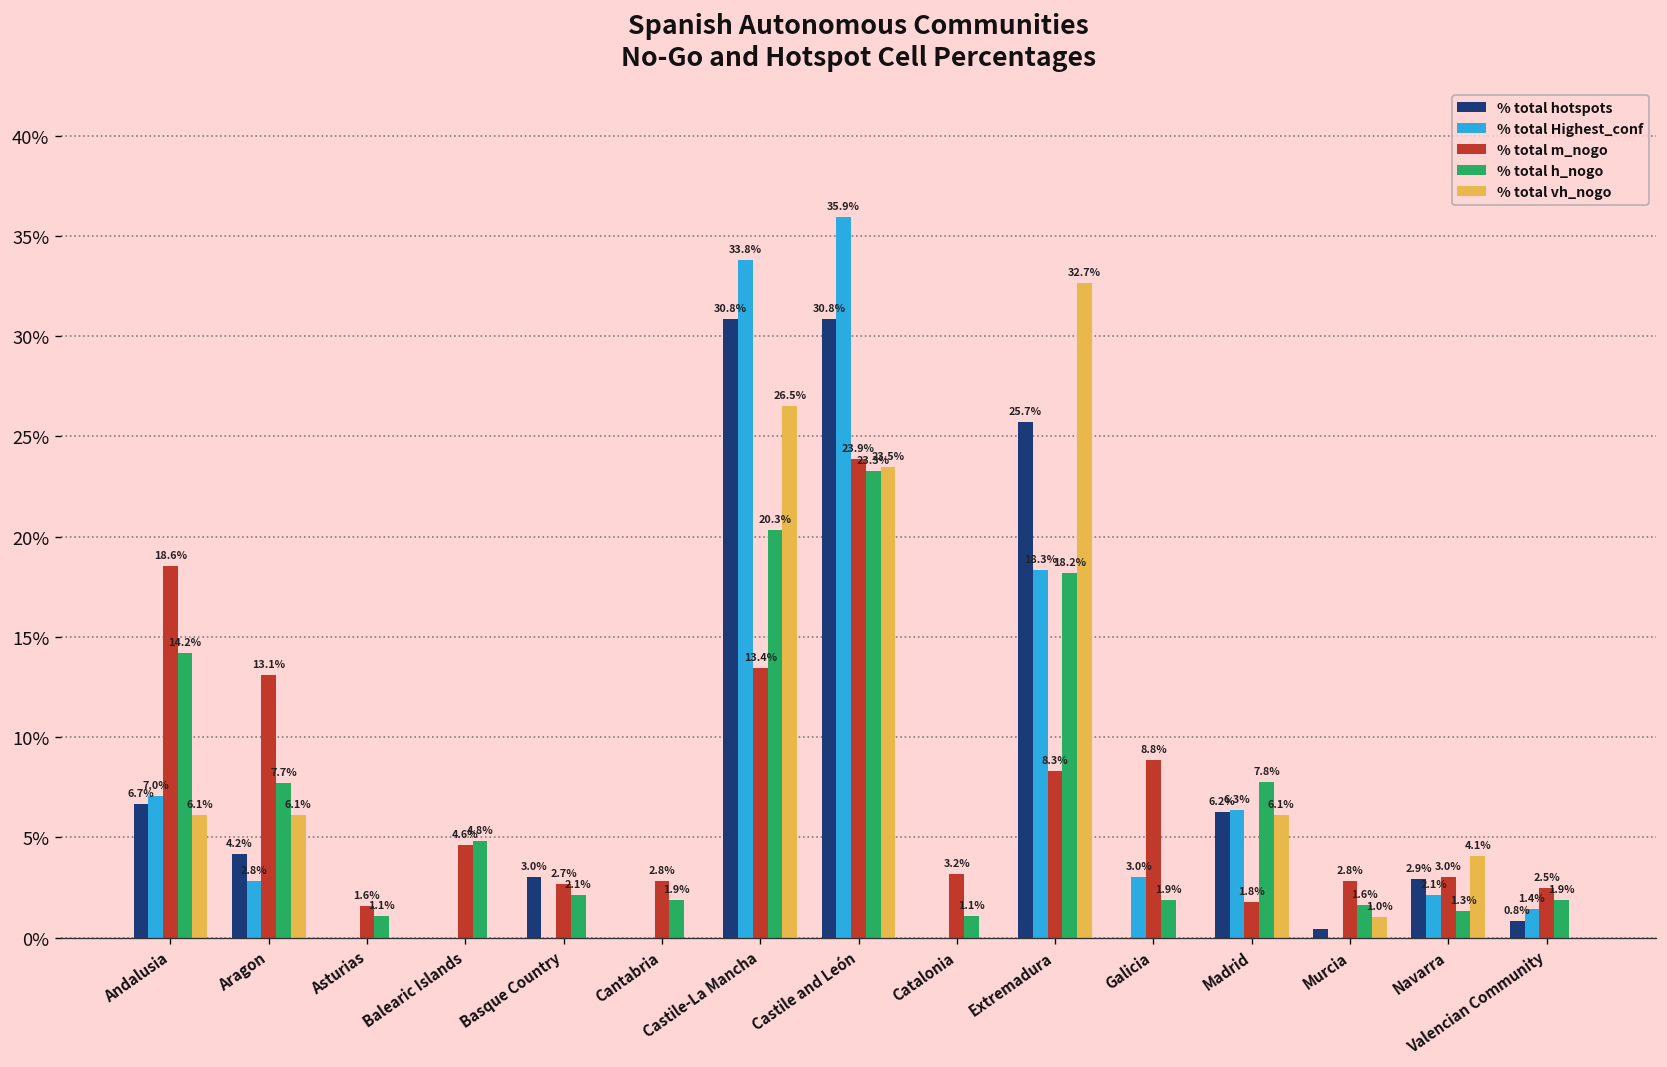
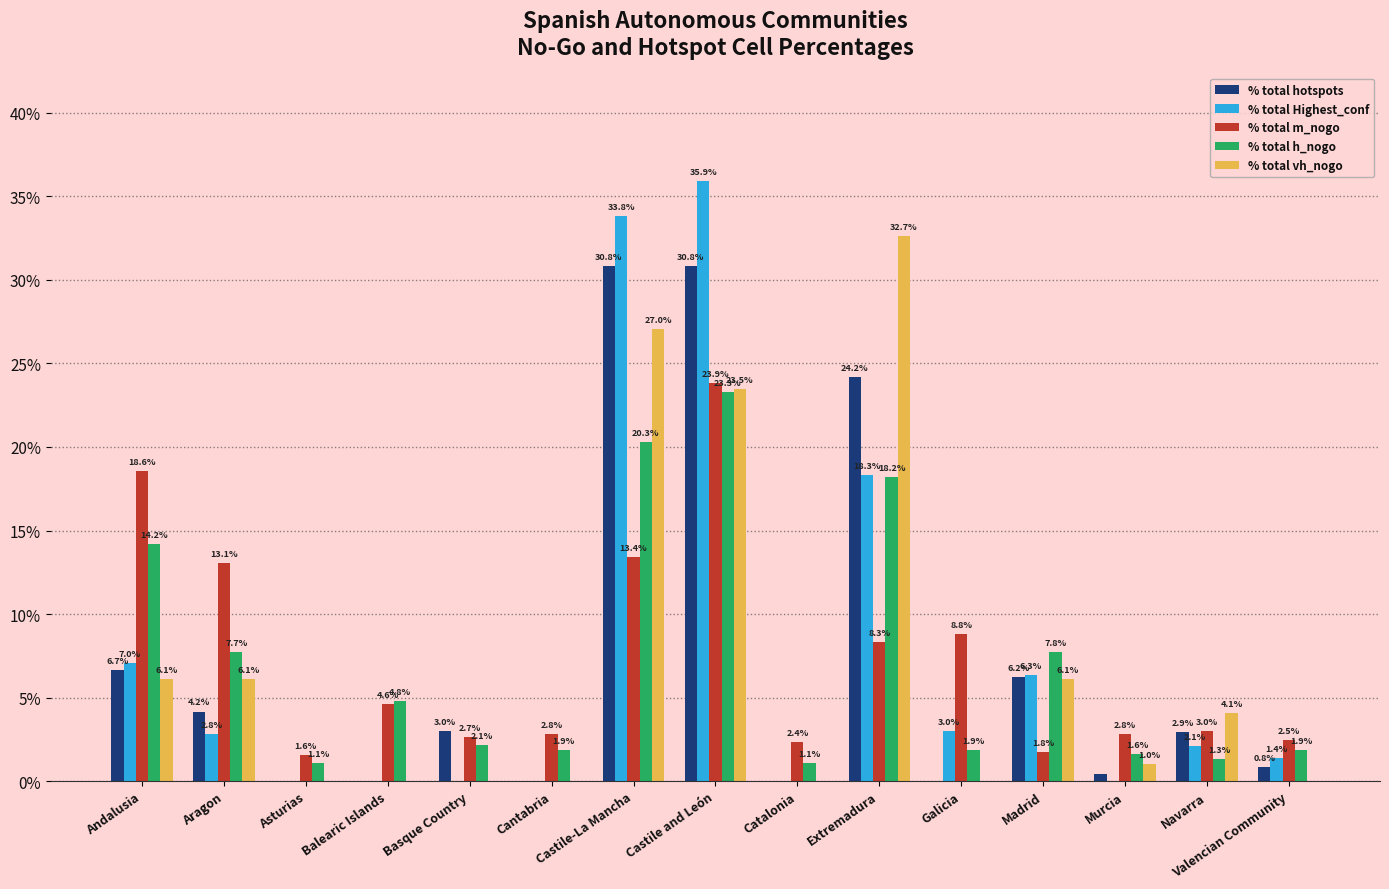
  {
    "% total hotspots": {
      "Andalusia": "6.7%",
      "Aragon": "4.2%",
      "Basque Country": "3.0%",
      "Castile-La Mancha": "30.8%",
      "Castile and León": "30.8%",
-     "Extremadura": "25.7%",
+     "Extremadura": "24.2%",
      "Navarra": "2.9%",
      "Valencian Community": "0.8%"
    },
    "% total Highest_conf": {
      "Andalusia": "7.0%",
      "Aragon": "2.8%",
      "Castile-La Mancha": "33.8%",
      "Castile and León": "35.9%",
      "Extremadura": "18.3%",
      "Galicia": "3.0%",
      "Navarra": "2.1%",
      "Valencian Community": "1.4%"
    },
    "% total m_nogo": {
      "Andalusia": "18.6%",
      "Aragon": "13.1%",
      "Asturias": "1.6%",
      "Basque Country": "2.7%",
      "Cantabria": "2.8%",
      "Castile-La Mancha": "13.4%",
      "Castile and León": "23.9%",
-     "Catalonia": "3.2%",
+     "Catalonia": "2.4%",
      "Extremadura": "8.3%",
      "Galicia": "8.8%",
      "Madrid": "1.8%",
      "Murcia": "2.8%",
      "Navarra": "3.0%",
      "Valencian Community": "2.5%"
    },
    "% total h_nogo": {
      "Andalusia": "14.2%",
      "Aragon": "7.7%",
      "Asturias": "1.1%",
      "Basque Country": "2.1%",
      "Cantabria": "1.9%",
      "Castile-La Mancha": "20.3%",
      "Catalonia": "1.1%",
      "Extremadura": "18.2%",
      "Galicia": "1.9%",
      "Madrid": "7.8%",
      "Murcia": "1.6%",
      "Navarra": "1.3%",
      "Valencian Community": "1.9%"
    },
    "% total vh_nogo": {
      "Andalusia": "6.1%",
      "Aragon": "6.1%",
-     "Castile-La Mancha": "26.5%",
+     "Castile-La Mancha": "27.0%",
      "Extremadura": "32.7%",
      "Madrid": "6.1%",
      "Murcia": "1.0%",
      "Navarra": "4.1%"
    }
  }
